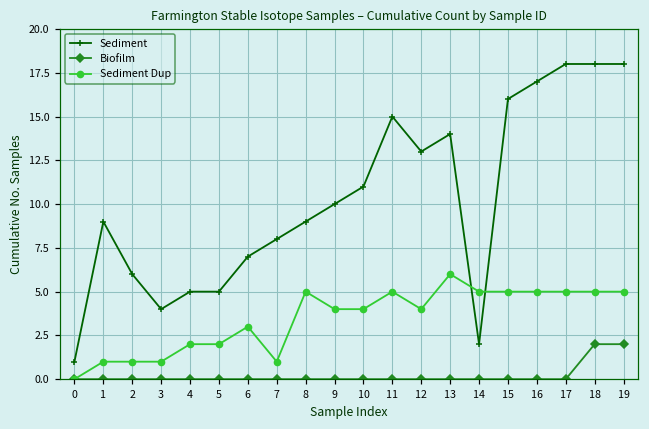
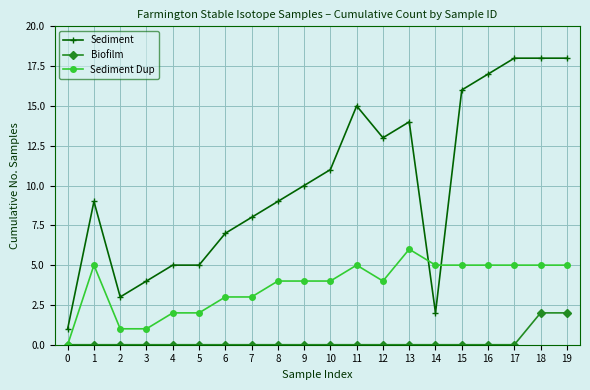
  {
    "Sediment": {
      "0": 1,
      "1": 9,
-     "2": 6,
+     "2": 3,
      "3": 4,
      "4": 5,
      "5": 5,
      "6": 7,
      "7": 8,
      "8": 9,
      "9": 10,
      "10": 11,
      "11": 15,
      "12": 13,
      "13": 14,
      "14": 2,
      "15": 16,
      "16": 17,
      "17": 18,
      "18": 18,
      "19": 18
    },
    "Biofilm": {
      "1": 0,
      "2": 0,
      "3": 0,
      "4": 0,
      "5": 0,
      "6": 0,
      "7": 0,
      "8": 0,
      "9": 0,
      "10": 0,
      "11": 0,
      "12": 0,
      "13": 0,
      "14": 0,
      "15": 0,
      "16": 0,
      "17": 0,
      "18": 2,
      "19": 2
    },
    "Sediment Dup": {
-     "1": 1,
+     "1": 5,
      "2": 1,
      "3": 1,
      "4": 2,
      "5": 2,
      "6": 3,
-     "7": 1,
-     "8": 5,
+     "7": 3,
+     "8": 4,
      "9": 4,
      "10": 4,
      "11": 5,
      "12": 4,
      "13": 6,
      "14": 5,
      "15": 5,
      "16": 5,
      "17": 5,
      "18": 5,
      "19": 5
    }
  }
